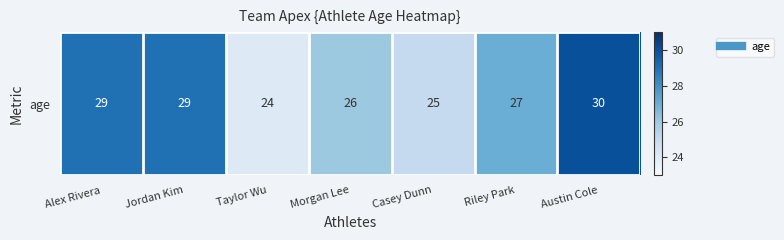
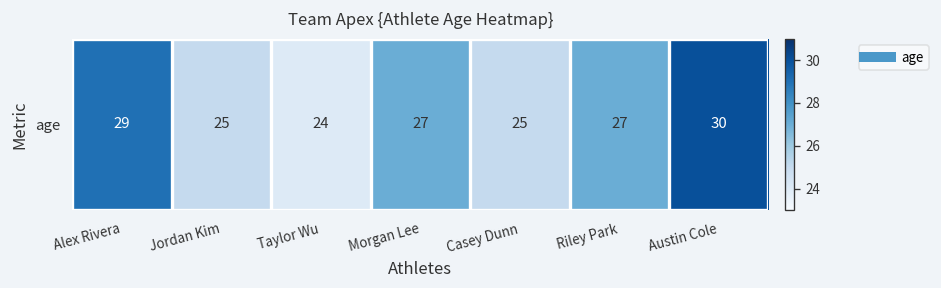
  {
    "age": {
      "Alex Rivera": 29,
-     "Jordan Kim": 29,
+     "Jordan Kim": 25,
      "Taylor Wu": 24,
-     "Morgan Lee": 26,
+     "Morgan Lee": 27,
      "Casey Dunn": 25,
      "Riley Park": 27,
      "Austin Cole": 30
    }
  }
